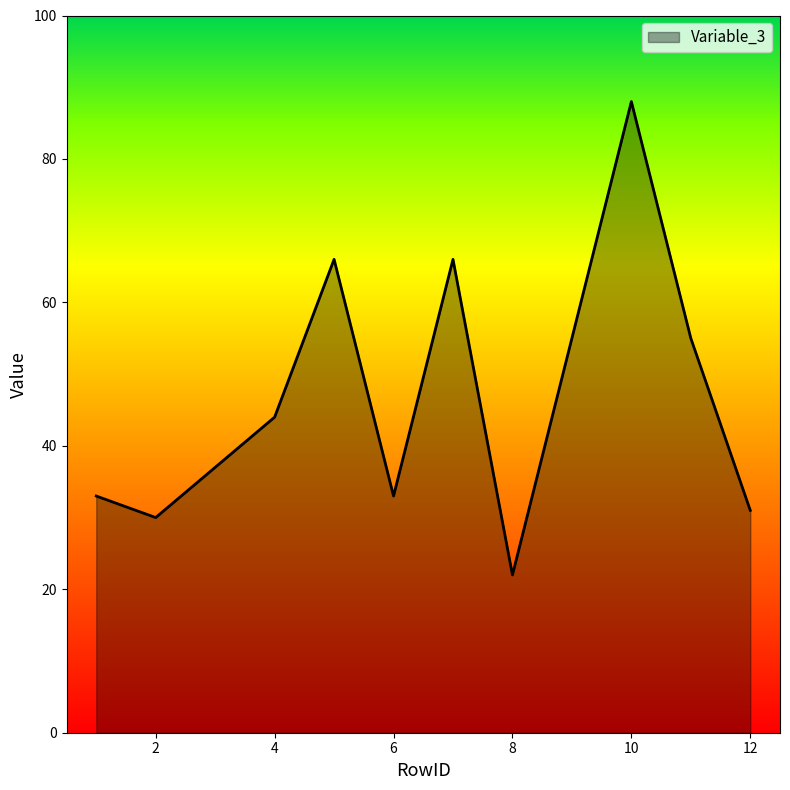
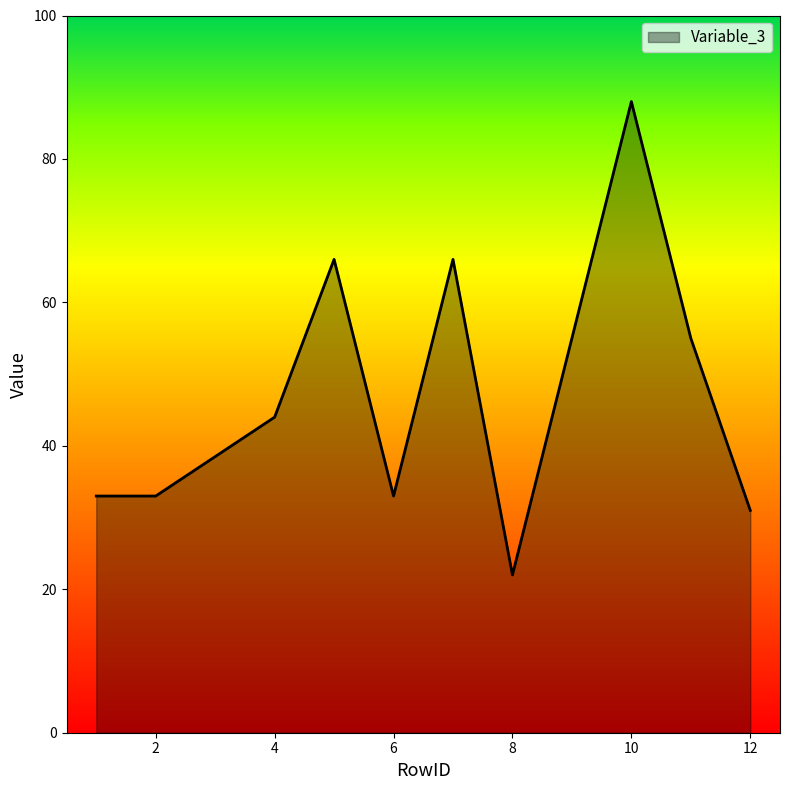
  {
-   "2": 30,
+   "2": 33,
    "4": 44,
    "6": 33,
    "8": 22,
    "10": 88,
    "12": 31
  }
